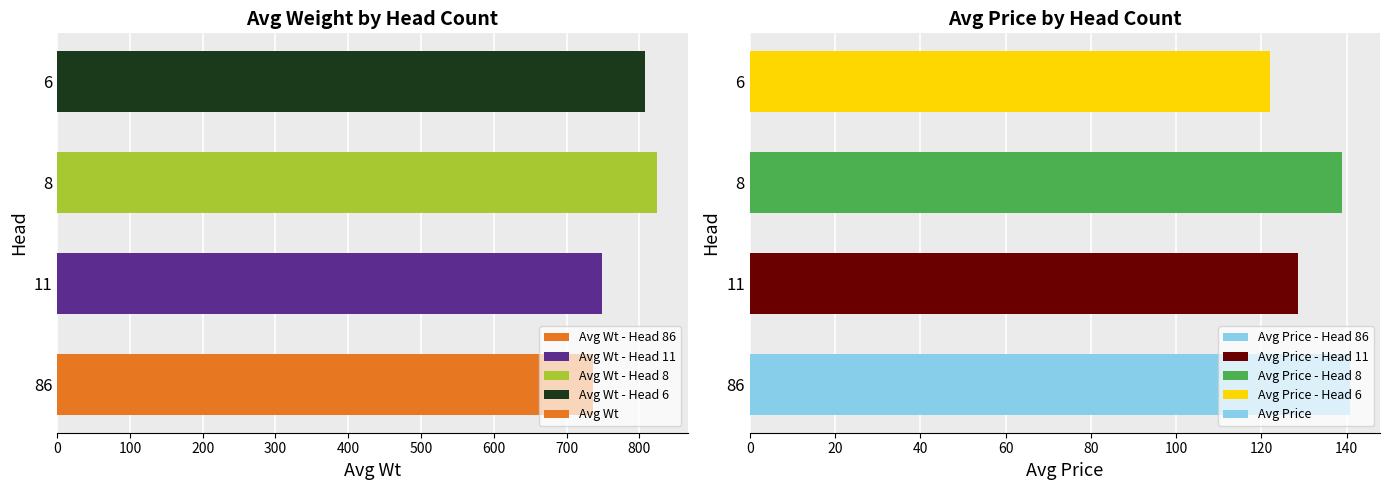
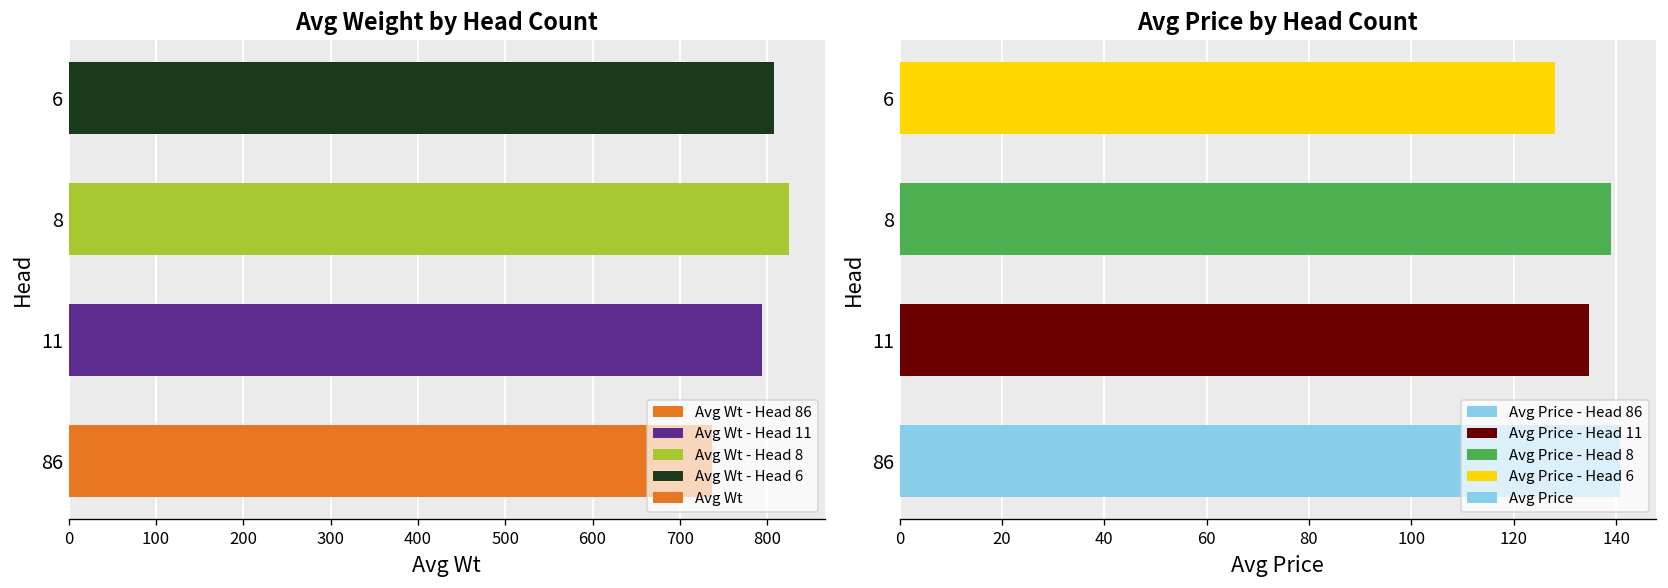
  {
    "Avg Weight by Head Count": {
      "6": 810,
      "8": 830,
-     "11": 750
+     "11": 790
    },
    "Avg Price by Head Count": {
-     "6": 122,
+     "6": 128,
      "8": 139,
-     "11": 129
+     "11": 135
    }
  }
